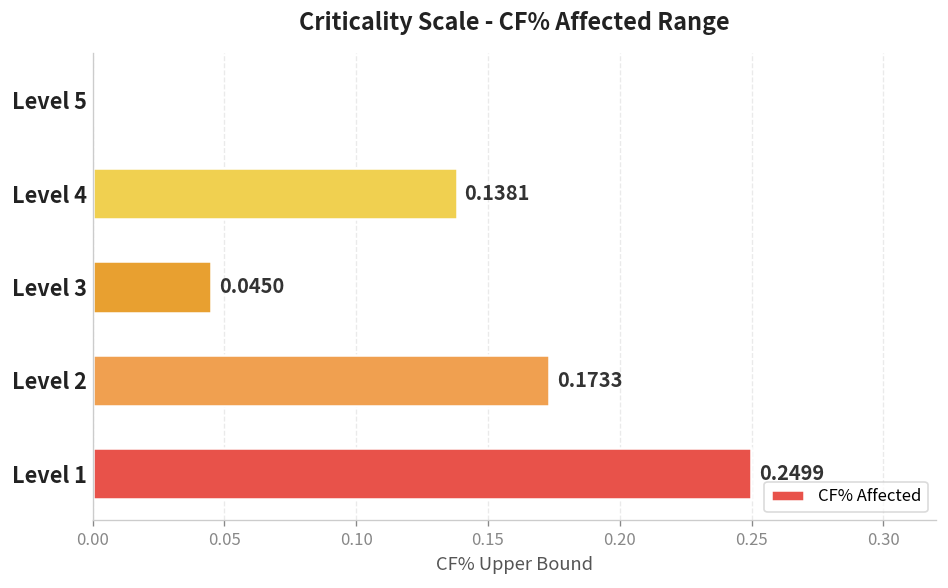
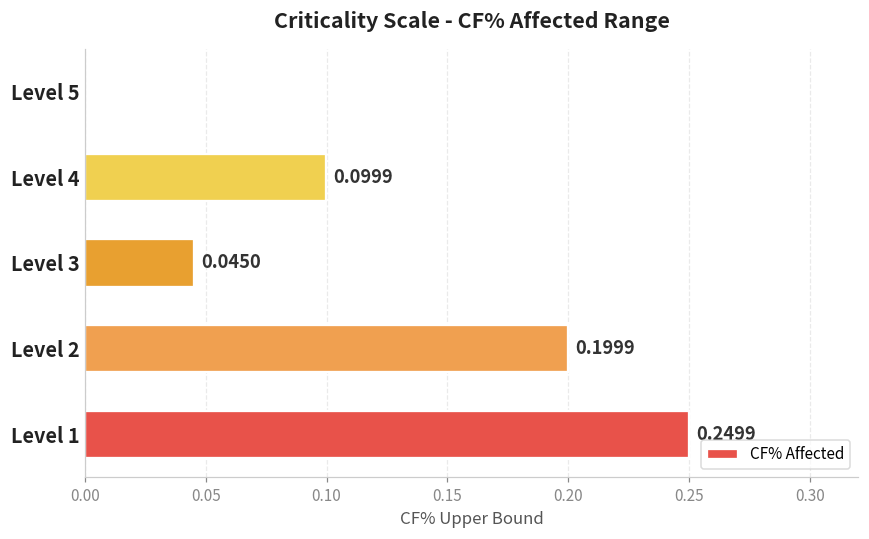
  {
-   "Level 4": 0.1381,
+   "Level 4": 0.0999,
    "Level 3": 0.0450,
-   "Level 2": 0.1733
+   "Level 2": 0.1999
  }
